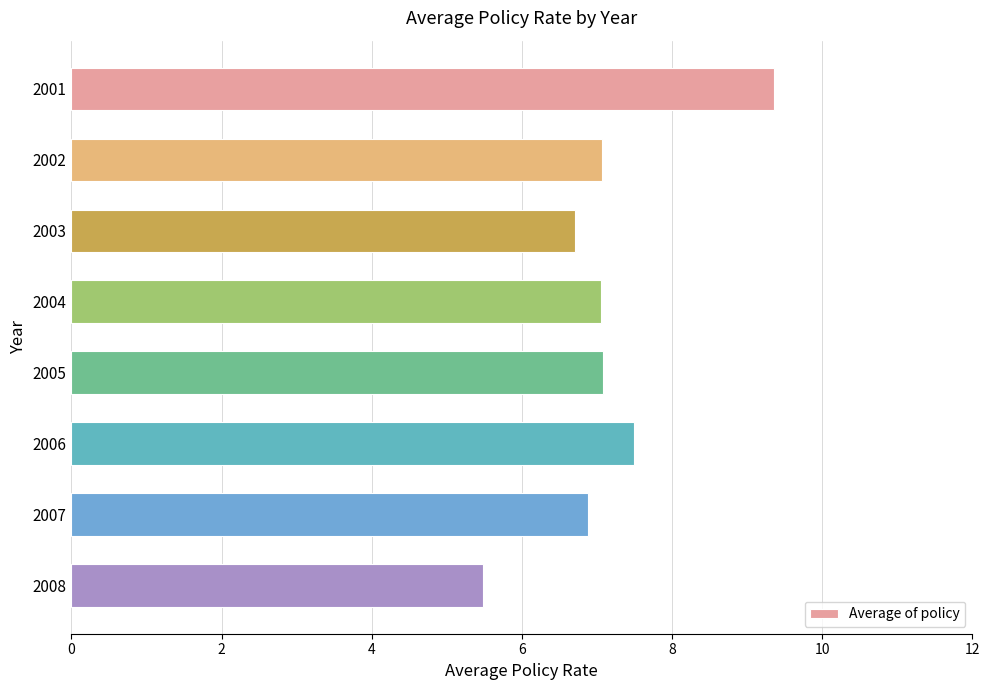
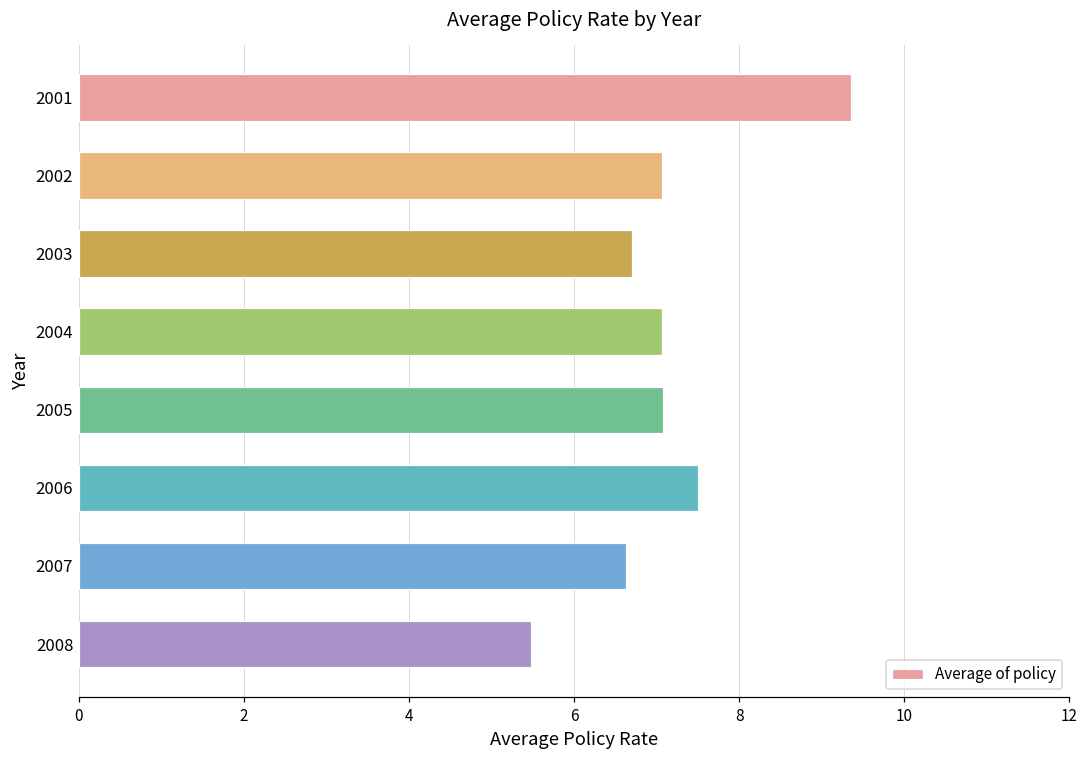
  {
    "2001": 9.4,
    "2002": 7.1,
    "2003": 6.7,
    "2004": 7.1,
    "2005": 7.1,
    "2006": 7.5,
-   "2007": 6.9,
+   "2007": 6.6,
    "2008": 5.5
  }
